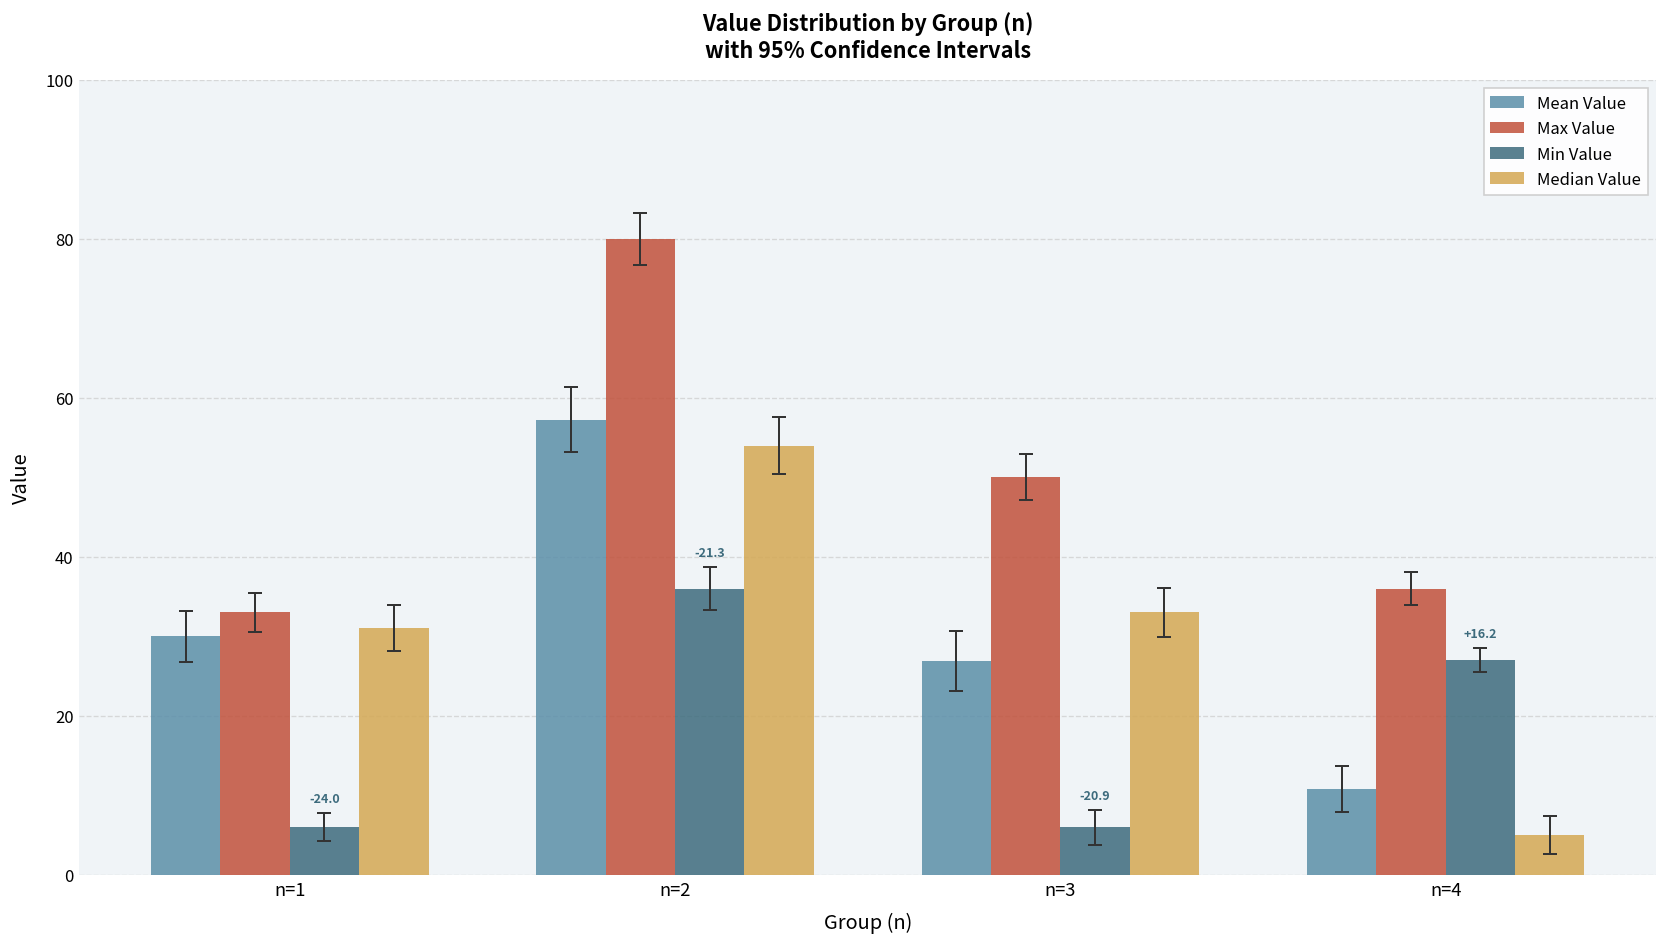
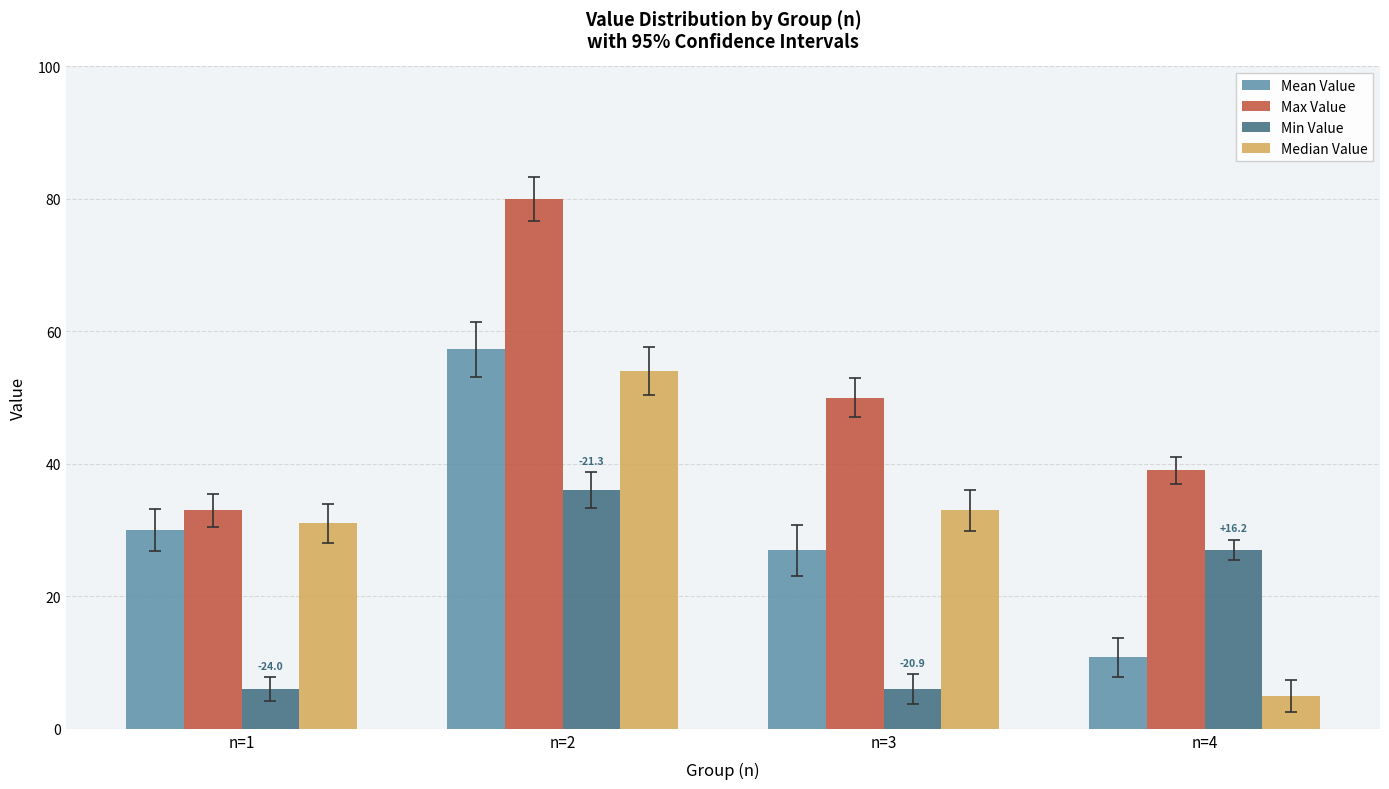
  {
    "Mean Value": {
      "n=1": 30,
      "n=2": 57,
      "n=3": 27,
      "n=4": 11
    },
    "Max Value": {
      "n=1": 33,
      "n=2": 80,
      "n=3": 50,
-     "n=4": 36
+     "n=4": 39
    },
    "Min Value": {
      "n=1": 6,
      "n=2": 36,
      "n=3": 6,
      "n=4": 27
    },
    "Median Value": {
      "n=1": 31,
      "n=2": 54,
      "n=3": 33,
      "n=4": 5
    }
  }
